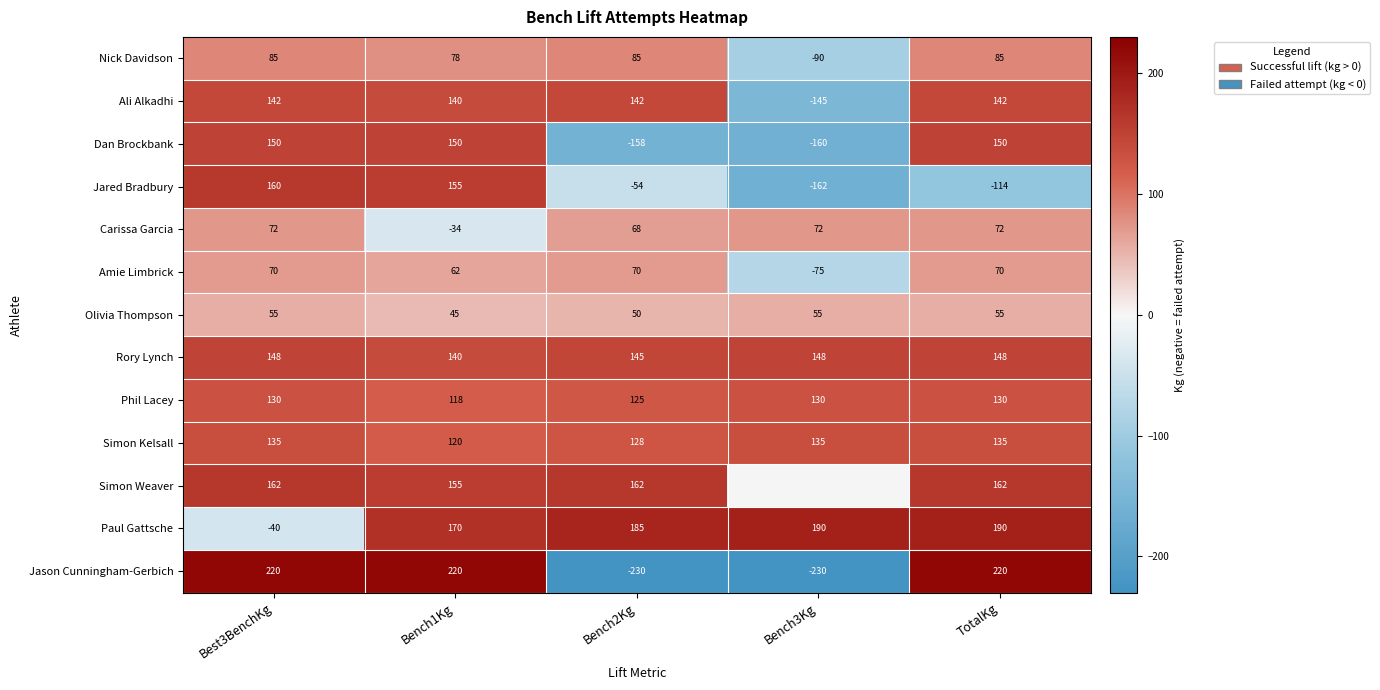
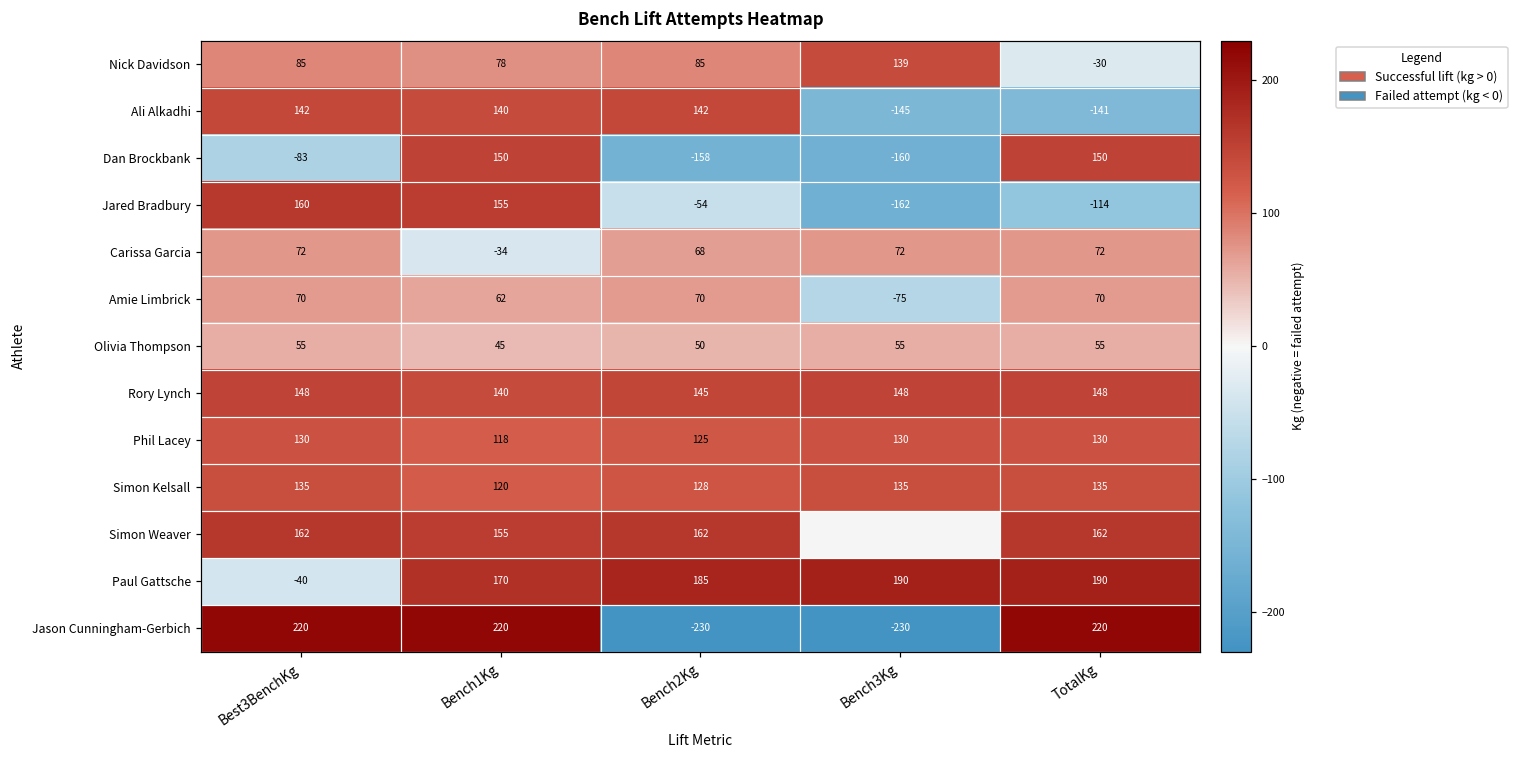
  {
    "Nick Davidson": {
      "Best3BenchKg": 85,
      "Bench1Kg": 78,
      "Bench2Kg": 85,
-     "Bench3Kg": -90,
-     "TotalKg": 85
+     "Bench3Kg": 139,
+     "TotalKg": -30
    },
    "Ali Alkadhi": {
      "Best3BenchKg": 142,
      "Bench1Kg": 140,
      "Bench2Kg": 142,
      "Bench3Kg": -145,
-     "TotalKg": 142
+     "TotalKg": -141
    },
    "Dan Brockbank": {
-     "Best3BenchKg": 150,
+     "Best3BenchKg": -83,
      "Bench1Kg": 150,
      "Bench2Kg": -158,
      "Bench3Kg": -160,
      "TotalKg": 150
    },
    "Jared Bradbury": {
      "Best3BenchKg": 160,
      "Bench1Kg": 155,
      "Bench2Kg": -54,
      "Bench3Kg": -162,
      "TotalKg": -114
    },
    "Carissa Garcia": {
      "Best3BenchKg": 72,
      "Bench1Kg": -34,
      "Bench2Kg": 68,
      "Bench3Kg": 72,
      "TotalKg": 72
    },
    "Amie Limbrick": {
      "Best3BenchKg": 70,
      "Bench1Kg": 62,
      "Bench2Kg": 70,
      "Bench3Kg": -75,
      "TotalKg": 70
    },
    "Olivia Thompson": {
      "Best3BenchKg": 55,
      "Bench1Kg": 45,
      "Bench2Kg": 50,
      "Bench3Kg": 55,
      "TotalKg": 55
    },
    "Rory Lynch": {
      "Best3BenchKg": 148,
      "Bench1Kg": 140,
      "Bench2Kg": 145,
      "Bench3Kg": 148,
      "TotalKg": 148
    },
    "Phil Lacey": {
      "Best3BenchKg": 130,
      "Bench1Kg": 118,
      "Bench2Kg": 125,
      "Bench3Kg": 130,
      "TotalKg": 130
    },
    "Simon Kelsall": {
      "Best3BenchKg": 135,
      "Bench1Kg": 120,
      "Bench2Kg": 128,
      "Bench3Kg": 135,
      "TotalKg": 135
    },
    "Simon Weaver": {
      "Best3BenchKg": 162,
      "Bench1Kg": 155,
      "Bench2Kg": 162,
      "TotalKg": 162
    },
    "Paul Gattsche": {
      "Best3BenchKg": -40,
      "Bench1Kg": 170,
      "Bench2Kg": 185,
      "Bench3Kg": 190,
      "TotalKg": 190
    },
    "Jason Cunningham-Gerbich": {
      "Best3BenchKg": 220,
      "Bench1Kg": 220,
      "Bench2Kg": -230,
      "Bench3Kg": -230,
      "TotalKg": 220
    }
  }
